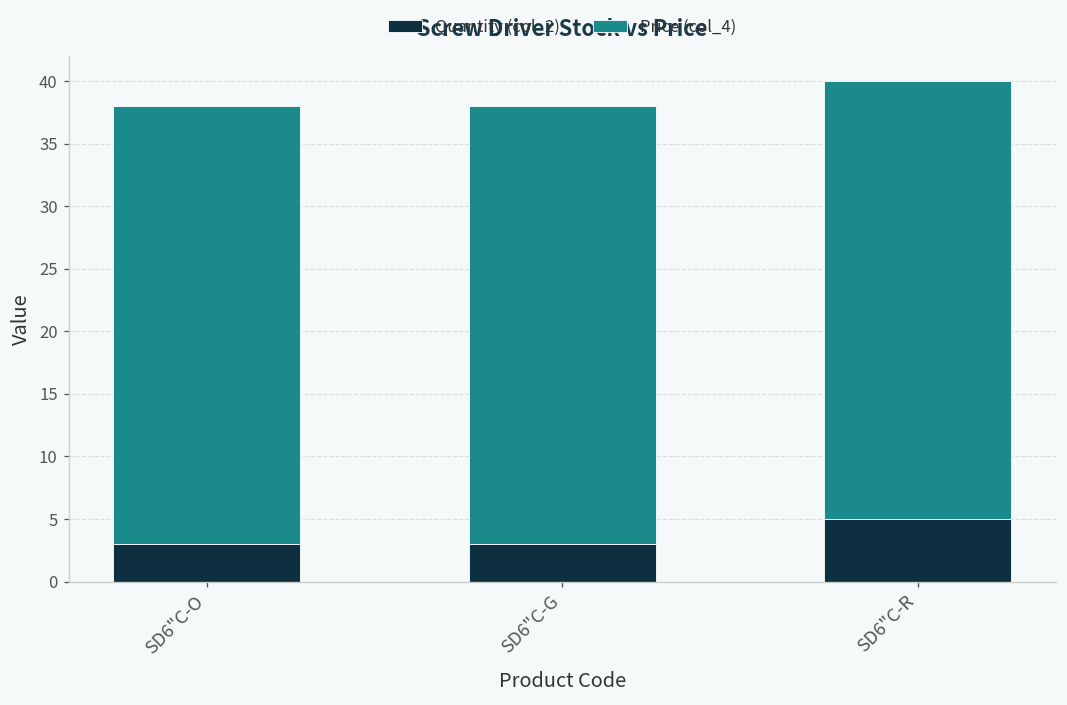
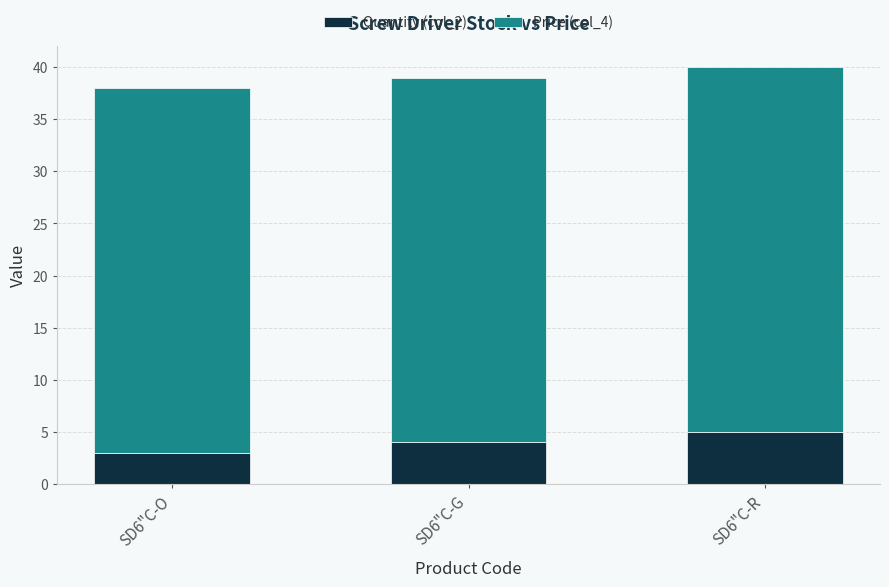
  {
    "Quantity (col_2)": {
      "SD6\"C-O": 3,
-     "SD6\"C-G": 3,
+     "SD6\"C-G": 4,
      "SD6\"C-R": 5
    },
    "Price (col_4)": {
      "SD6\"C-O": 35,
      "SD6\"C-G": 35,
      "SD6\"C-R": 35
    }
  }
